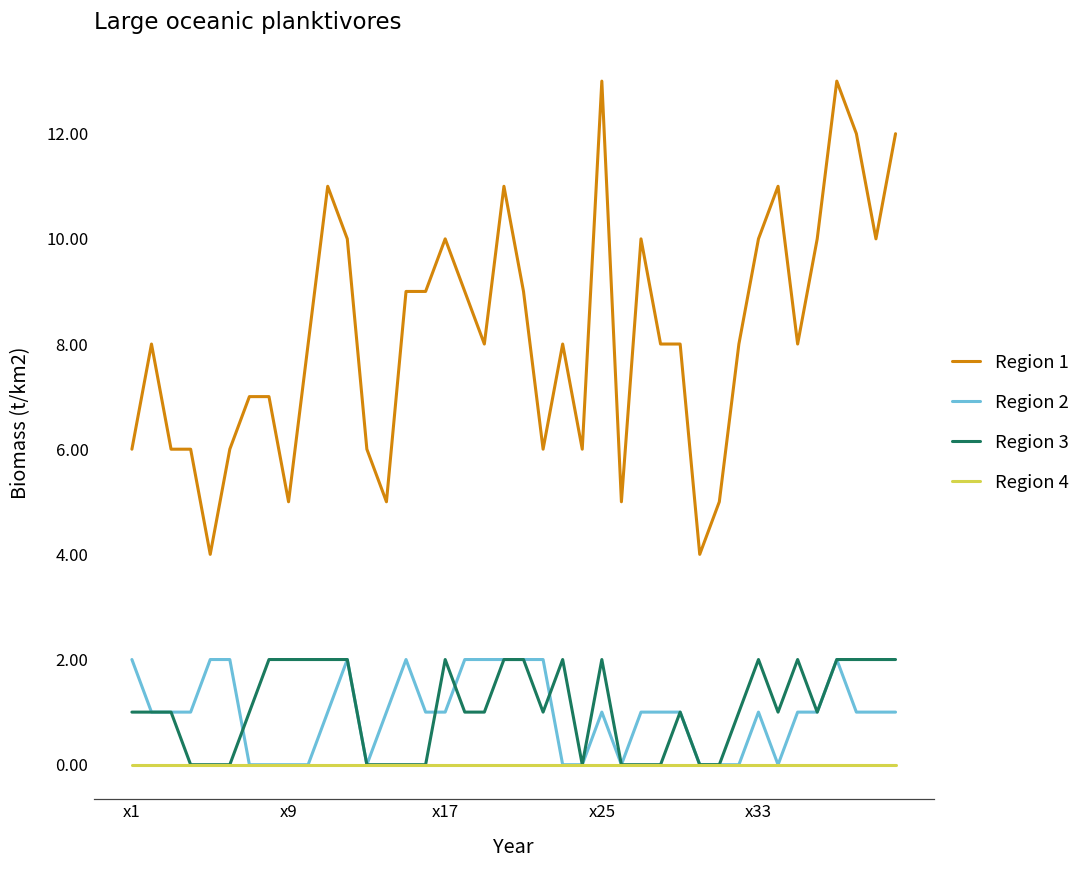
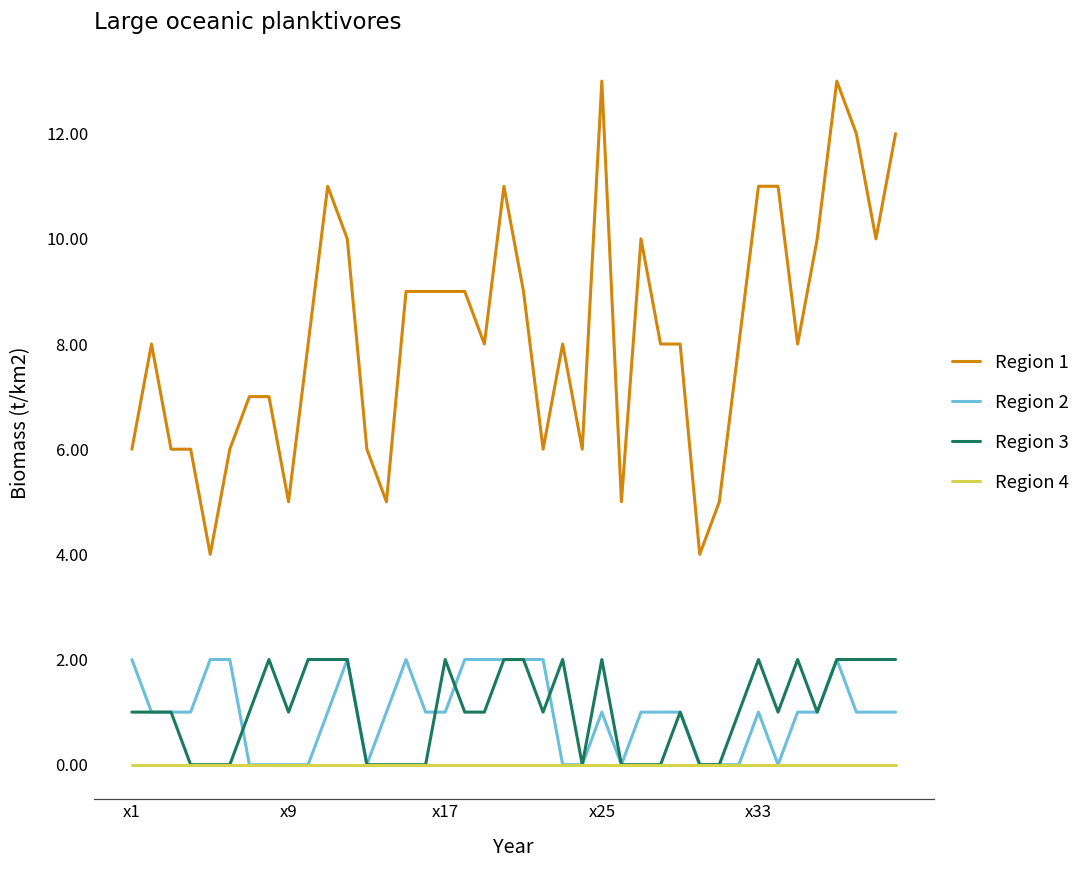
  {
    "Region 1": {
      "x1": 6,
      "x9": 5,
-     "x17": 10,
+     "x17": 9,
      "x25": 13,
-     "x33": 10
+     "x33": 11
    },
    "Region 2": {
      "x1": 2,
      "x17": 1,
      "x25": 1,
      "x33": 1
    },
    "Region 3": {
      "x1": 1,
-     "x9": 2,
+     "x9": 1,
      "x17": 2,
      "x25": 2,
      "x33": 2
    },
    "Region 4": {
      "x1": 0,
      "x17": 0,
      "x25": 0,
      "x33": 0
    }
  }
